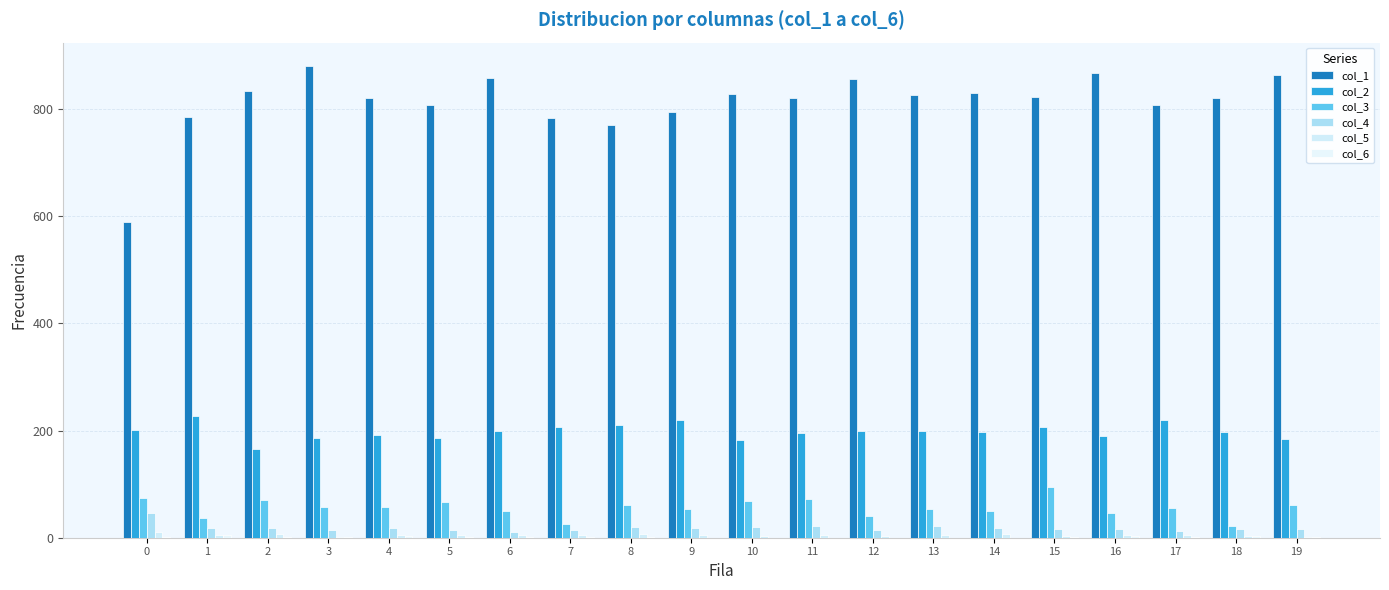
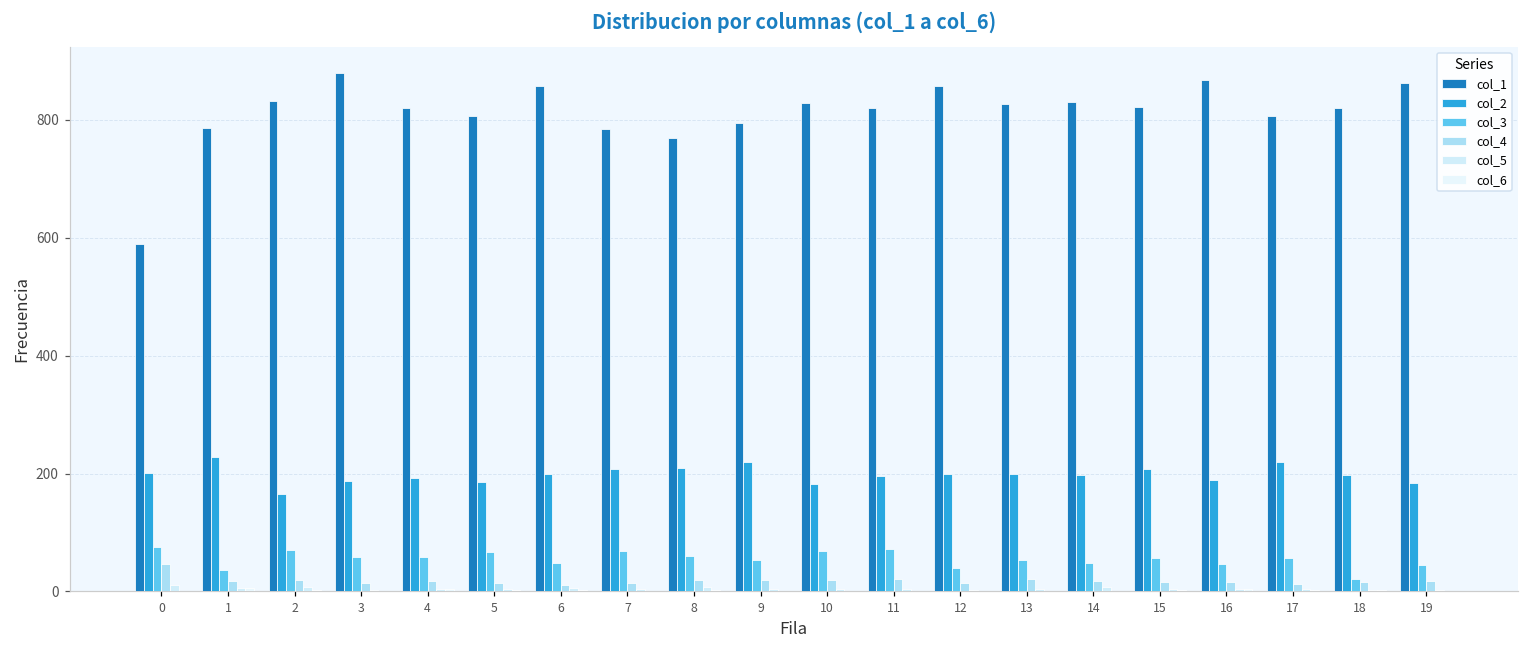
  {
    "col_3": {
      "0": 80,
      "1": 40,
      "2": 70,
      "3": 60,
      "4": 60,
      "5": 70,
      "6": 50,
-     "7": 30,
+     "7": 70,
      "8": 60,
      "9": 50,
      "10": 70,
      "11": 70,
      "12": 40,
      "13": 50,
      "14": 50,
-     "15": 100,
+     "15": 60,
      "16": 50,
      "17": 60,
      "18": 20,
-     "19": 60
+     "19": 50
    }
  }
